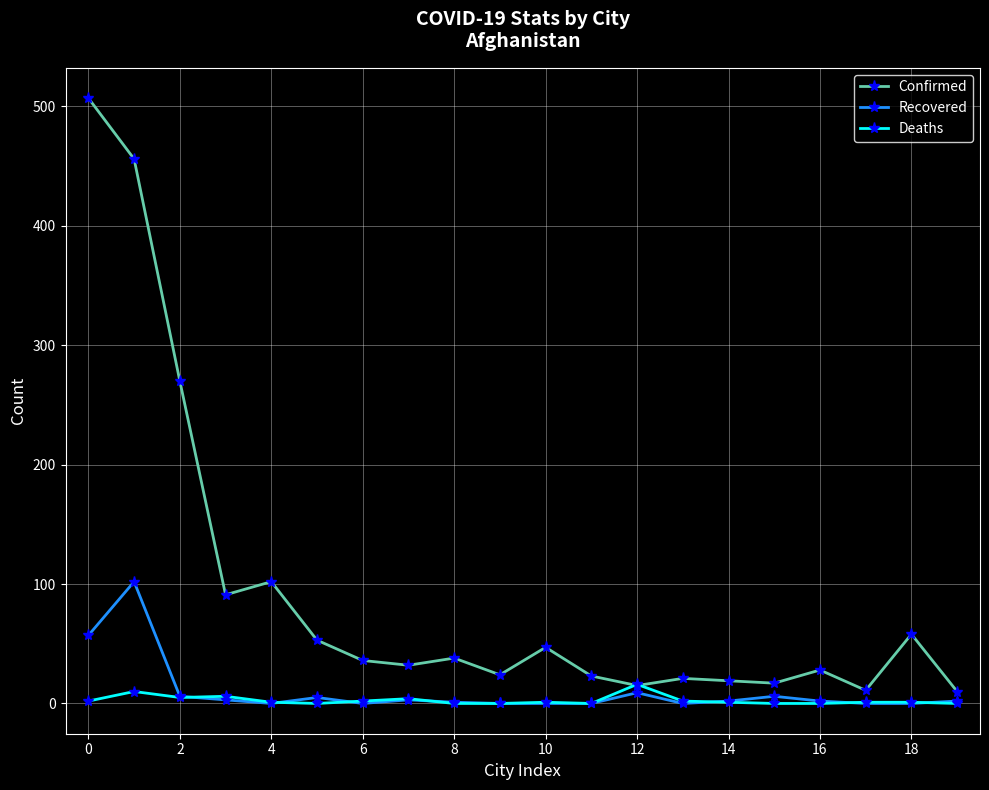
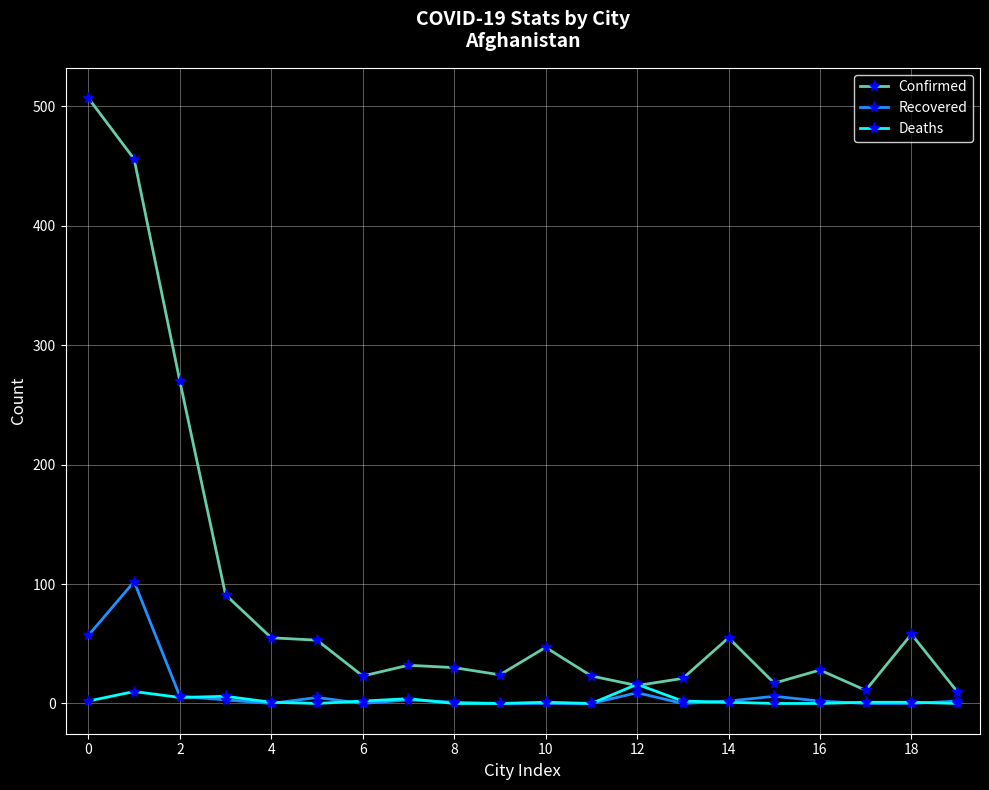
  {
    "Confirmed": {
      "0": 507,
      "2": 270,
-     "4": 102,
-     "6": 36,
-     "8": 38,
+     "4": 55,
+     "6": 23,
+     "8": 30,
      "10": 47,
-     "14": 19,
+     "14": 55,
      "16": 28,
      "18": 58
    },
    "Recovered": {
      "0": 57,
      "12": 9
    },
    "Deaths": {
      "0": 2
    }
  }
